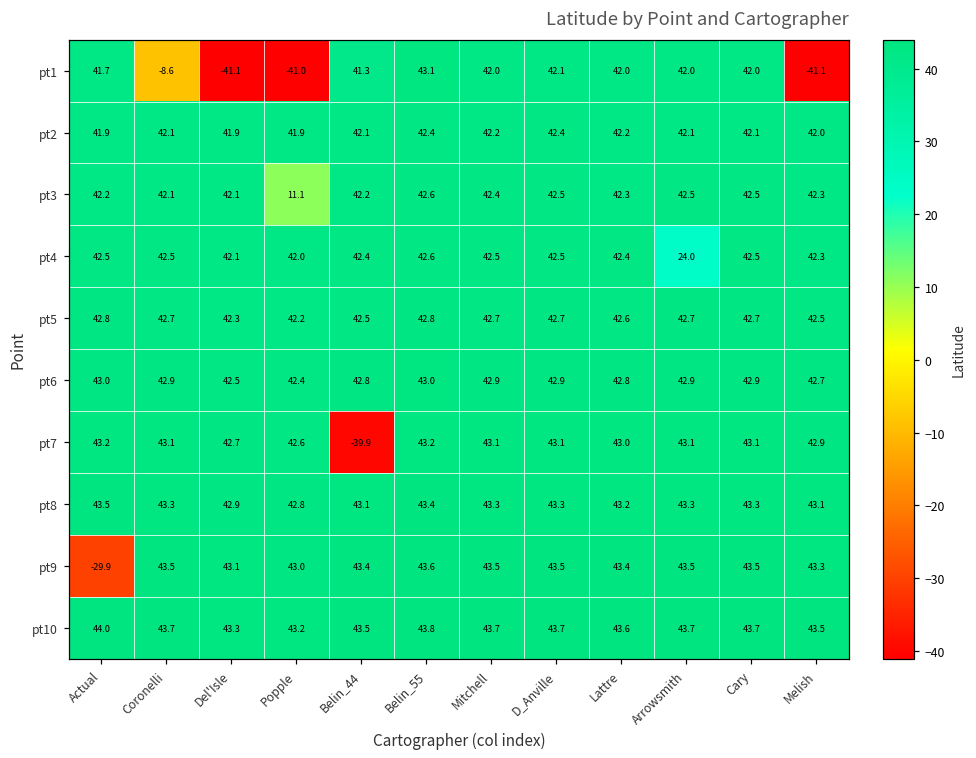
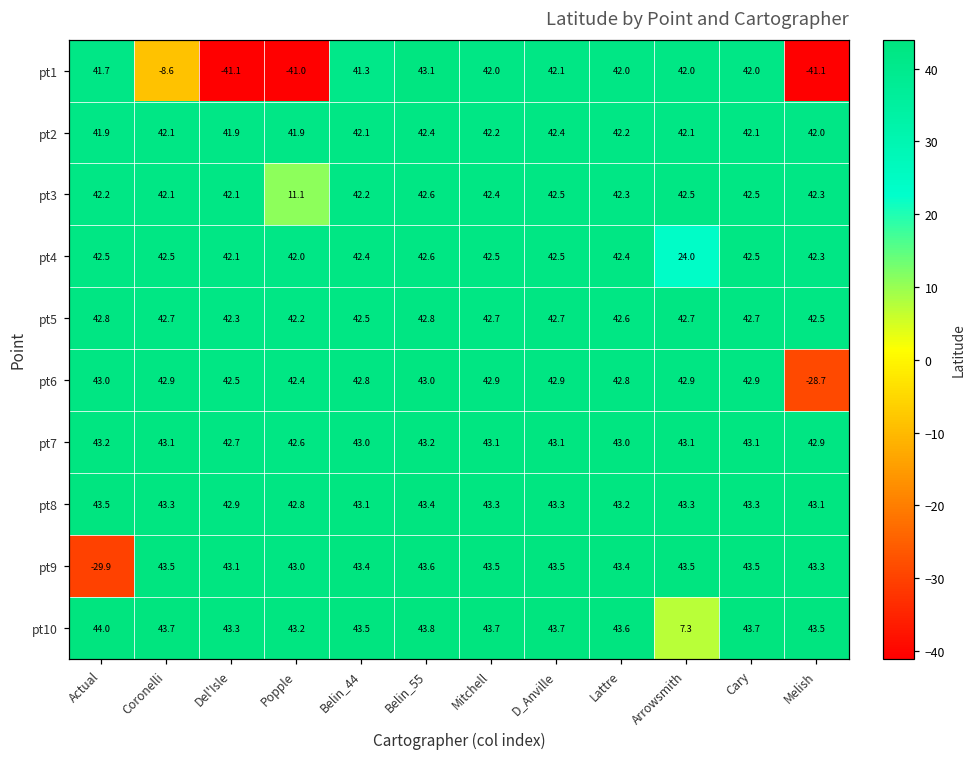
  {
    "pt1": {
      "Actual": 41.7,
      "Coronelli": -8.6,
      "Del'Isle": -41.1,
      "Popple": -41.0,
      "Belin_44": 41.3,
      "Belin_55": 43.1,
      "Mitchell": 42.0,
      "D_Anville": 42.1,
      "Lattre": 42.0,
      "Arrowsmith": 42.0,
      "Cary": 42.0,
      "Melish": -41.1
    },
    "pt2": {
      "Actual": 41.9,
      "Coronelli": 42.1,
      "Del'Isle": 41.9,
      "Popple": 41.9,
      "Belin_44": 42.1,
      "Belin_55": 42.4,
      "Mitchell": 42.2,
      "D_Anville": 42.4,
      "Lattre": 42.2,
      "Arrowsmith": 42.1,
      "Cary": 42.1,
      "Melish": 42.0
    },
    "pt3": {
      "Actual": 42.2,
      "Coronelli": 42.1,
      "Del'Isle": 42.1,
      "Popple": 11.1,
      "Belin_44": 42.2,
      "Belin_55": 42.6,
      "Mitchell": 42.4,
      "D_Anville": 42.5,
      "Lattre": 42.3,
      "Arrowsmith": 42.5,
      "Cary": 42.5,
      "Melish": 42.3
    },
    "pt4": {
      "Actual": 42.5,
      "Coronelli": 42.5,
      "Del'Isle": 42.1,
      "Popple": 42.0,
      "Belin_44": 42.4,
      "Belin_55": 42.6,
      "Mitchell": 42.5,
      "D_Anville": 42.5,
      "Lattre": 42.4,
      "Arrowsmith": 24.0,
      "Cary": 42.5,
      "Melish": 42.3
    },
    "pt5": {
      "Actual": 42.8,
      "Coronelli": 42.7,
      "Del'Isle": 42.3,
      "Popple": 42.2,
      "Belin_44": 42.5,
      "Belin_55": 42.8,
      "Mitchell": 42.7,
      "D_Anville": 42.7,
      "Lattre": 42.6,
      "Arrowsmith": 42.7,
      "Cary": 42.7,
      "Melish": 42.5
    },
    "pt6": {
      "Actual": 43.0,
      "Coronelli": 42.9,
      "Del'Isle": 42.5,
      "Popple": 42.4,
      "Belin_44": 42.8,
      "Belin_55": 43.0,
      "Mitchell": 42.9,
      "D_Anville": 42.9,
      "Lattre": 42.8,
      "Arrowsmith": 42.9,
      "Cary": 42.9,
-     "Melish": 42.7
+     "Melish": -28.7
    },
    "pt7": {
      "Actual": 43.2,
      "Coronelli": 43.1,
      "Del'Isle": 42.7,
      "Popple": 42.6,
-     "Belin_44": -39.9,
+     "Belin_44": 43.0,
      "Belin_55": 43.2,
      "Mitchell": 43.1,
      "D_Anville": 43.1,
      "Lattre": 43.0,
      "Arrowsmith": 43.1,
      "Cary": 43.1,
      "Melish": 42.9
    },
    "pt8": {
      "Actual": 43.5,
      "Coronelli": 43.3,
      "Del'Isle": 42.9,
      "Popple": 42.8,
      "Belin_44": 43.1,
      "Belin_55": 43.4,
      "Mitchell": 43.3,
      "D_Anville": 43.3,
      "Lattre": 43.2,
      "Arrowsmith": 43.3,
      "Cary": 43.3,
      "Melish": 43.1
    },
    "pt9": {
      "Actual": -29.9,
      "Coronelli": 43.5,
      "Del'Isle": 43.1,
      "Popple": 43.0,
      "Belin_44": 43.4,
      "Belin_55": 43.6,
      "Mitchell": 43.5,
      "D_Anville": 43.5,
      "Lattre": 43.4,
      "Arrowsmith": 43.5,
      "Cary": 43.5,
      "Melish": 43.3
    },
    "pt10": {
      "Actual": 44.0,
      "Coronelli": 43.7,
      "Del'Isle": 43.3,
      "Popple": 43.2,
      "Belin_44": 43.5,
      "Belin_55": 43.8,
      "Mitchell": 43.7,
      "D_Anville": 43.7,
      "Lattre": 43.6,
-     "Arrowsmith": 43.7,
+     "Arrowsmith": 7.3,
      "Cary": 43.7,
      "Melish": 43.5
    }
  }
